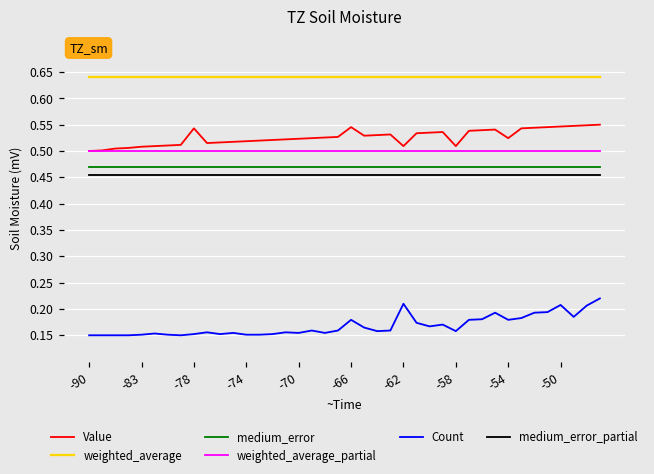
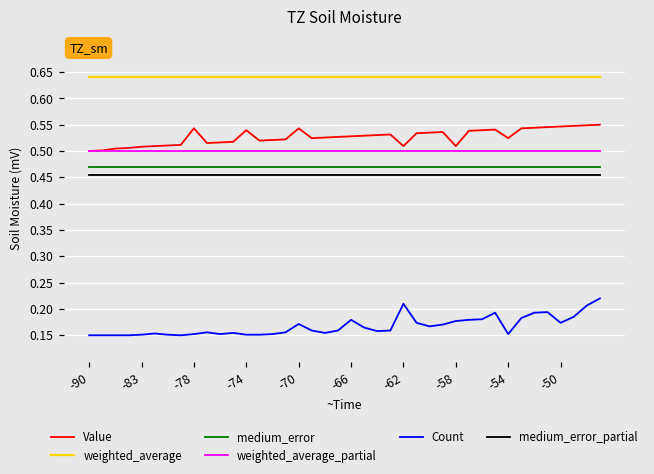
  {
    "Value": {
      "-83": 0.51,
      "-78": 0.54,
-     "-74": 0.52,
-     "-70": 0.52,
-     "-66": 0.55,
+     "-74": 0.54,
+     "-70": 0.54,
+     "-66": 0.53,
      "-62": 0.51,
      "-58": 0.51,
      "-54": 0.52,
      "-50": 0.55
    },
    "weighted_average": {
      "-90": 0.64,
      "-83": 0.64,
      "-78": 0.64,
      "-74": 0.64,
      "-70": 0.64,
      "-66": 0.64,
      "-62": 0.64,
      "-58": 0.64,
      "-54": 0.64,
      "-50": 0.64
    },
    "medium_error": {
      "-90": 0.47,
      "-83": 0.47,
      "-78": 0.47,
      "-74": 0.47,
      "-70": 0.47,
      "-66": 0.47,
      "-62": 0.47,
      "-58": 0.47,
      "-54": 0.47,
      "-50": 0.47
    },
    "weighted_average_partial": {
      "-83": 0.50,
      "-78": 0.50,
      "-74": 0.50,
      "-70": 0.50,
      "-66": 0.50,
      "-62": 0.50,
      "-58": 0.50,
      "-54": 0.50,
      "-50": 0.50
    },
    "Count": {
      "-90": 0.15,
      "-83": 0.15,
      "-78": 0.15,
      "-74": 0.15,
-     "-70": 0.15,
+     "-70": 0.17,
      "-66": 0.18,
      "-62": 0.21,
-     "-58": 0.16,
-     "-54": 0.18,
-     "-50": 0.21
+     "-58": 0.18,
+     "-54": 0.15,
+     "-50": 0.17
    },
    "medium_error_partial": {
      "-90": 0.45,
      "-83": 0.45,
      "-78": 0.45,
      "-74": 0.45,
      "-70": 0.45,
      "-66": 0.45,
      "-62": 0.45,
      "-58": 0.45,
      "-54": 0.45,
      "-50": 0.45
    }
  }
